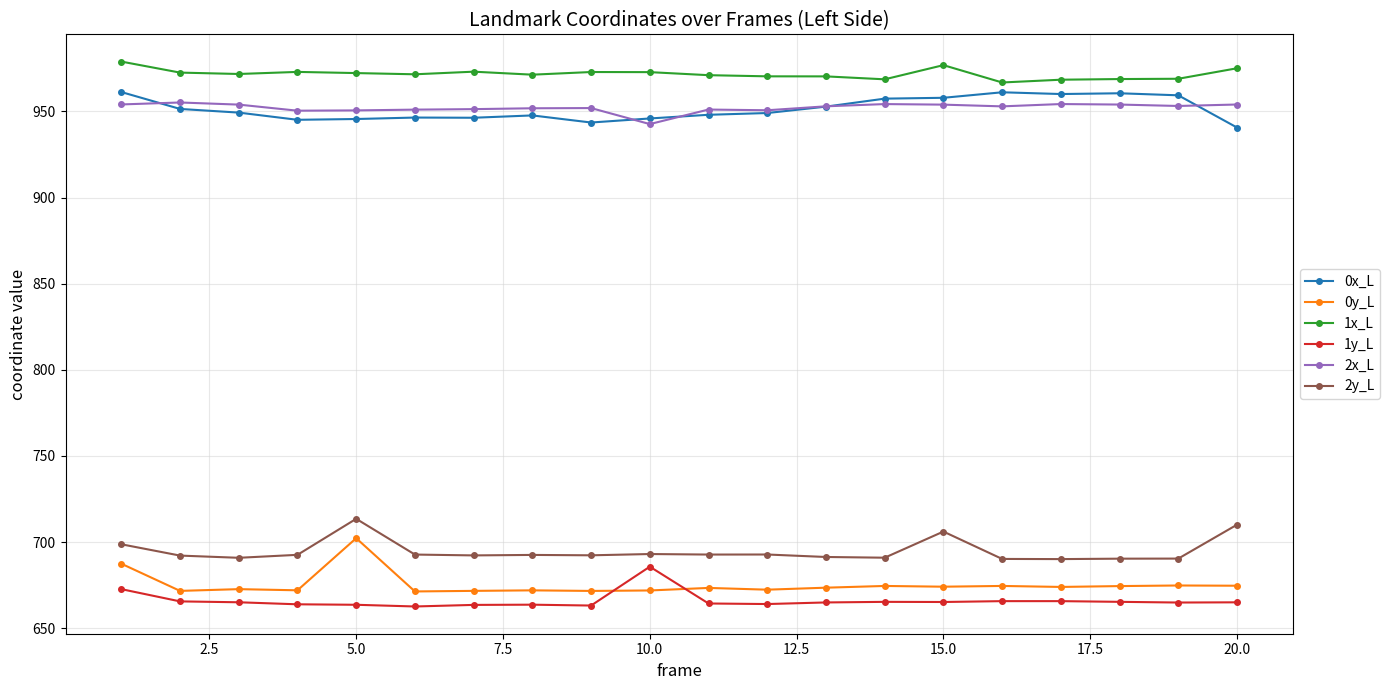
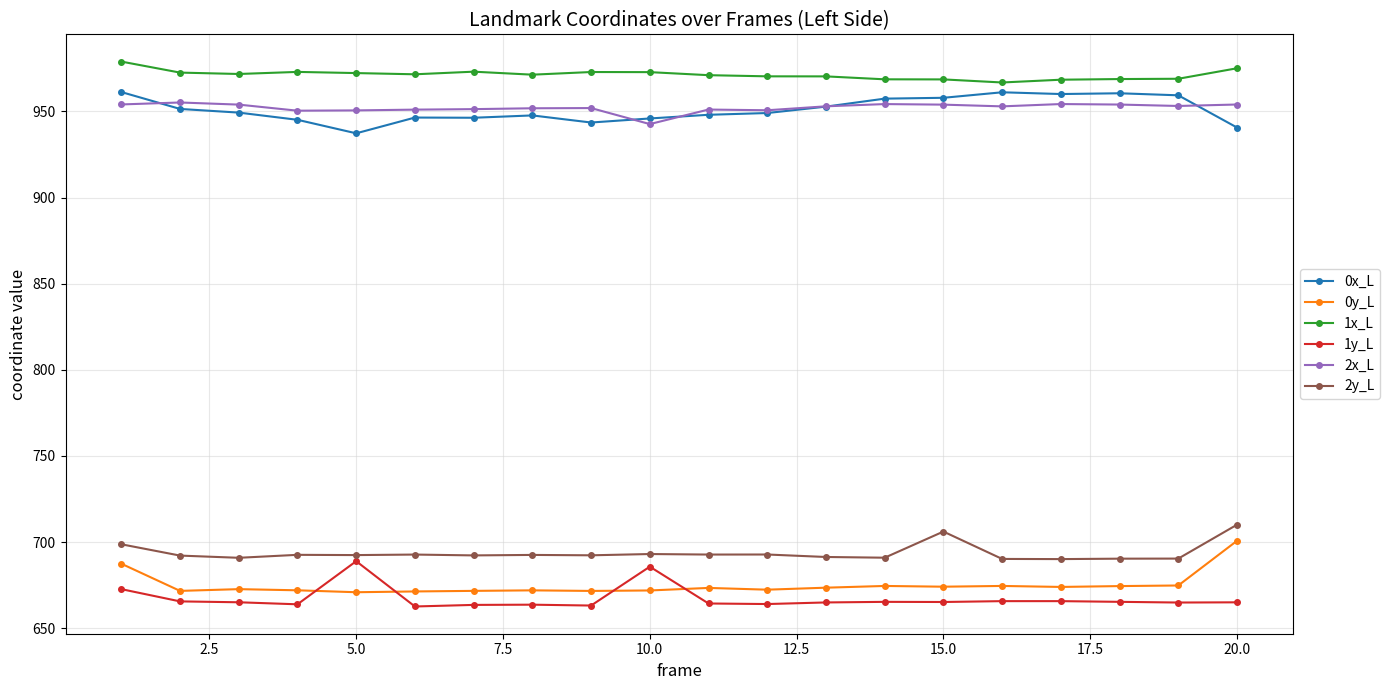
  {
    "0x_L": {
-     "5.0": 946,
+     "5.0": 937,
      "10.0": 946,
      "15.0": 958,
      "20.0": 941
    },
    "0y_L": {
-     "5.0": 702,
+     "5.0": 671,
      "10.0": 672,
      "15.0": 674,
-     "20.0": 675
+     "20.0": 701
    },
    "1x_L": {
      "5.0": 972,
      "10.0": 973,
-     "15.0": 977,
+     "15.0": 969,
      "20.0": 975
    },
    "1y_L": {
-     "5.0": 664,
+     "5.0": 689,
      "10.0": 686,
      "15.0": 665,
      "20.0": 665
    },
    "2x_L": {
      "5.0": 951,
      "10.0": 943,
      "15.0": 954,
      "20.0": 954
    },
    "2y_L": {
-     "5.0": 713,
+     "5.0": 692,
      "10.0": 693,
      "15.0": 706,
      "20.0": 710
    }
  }
